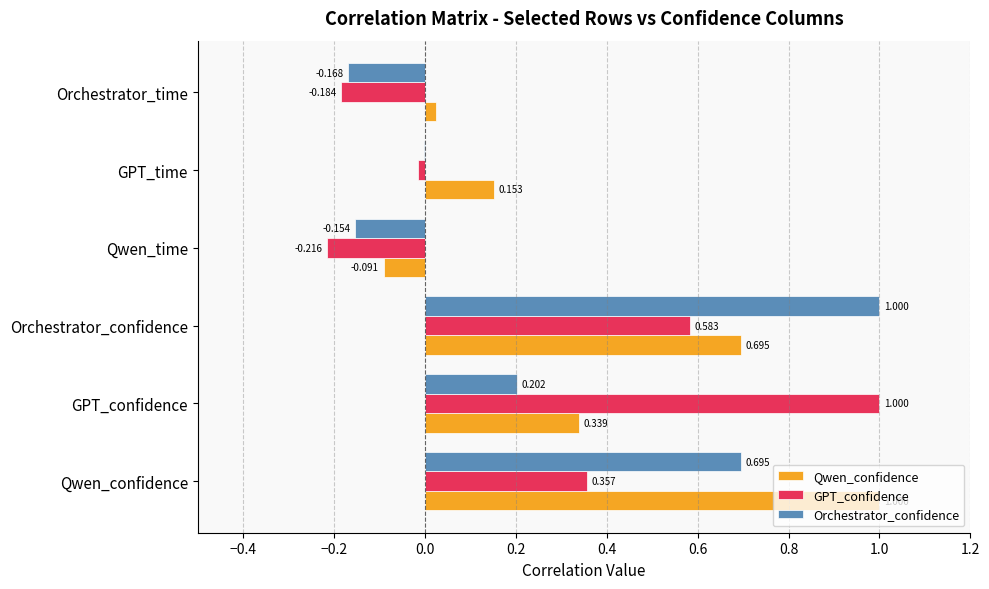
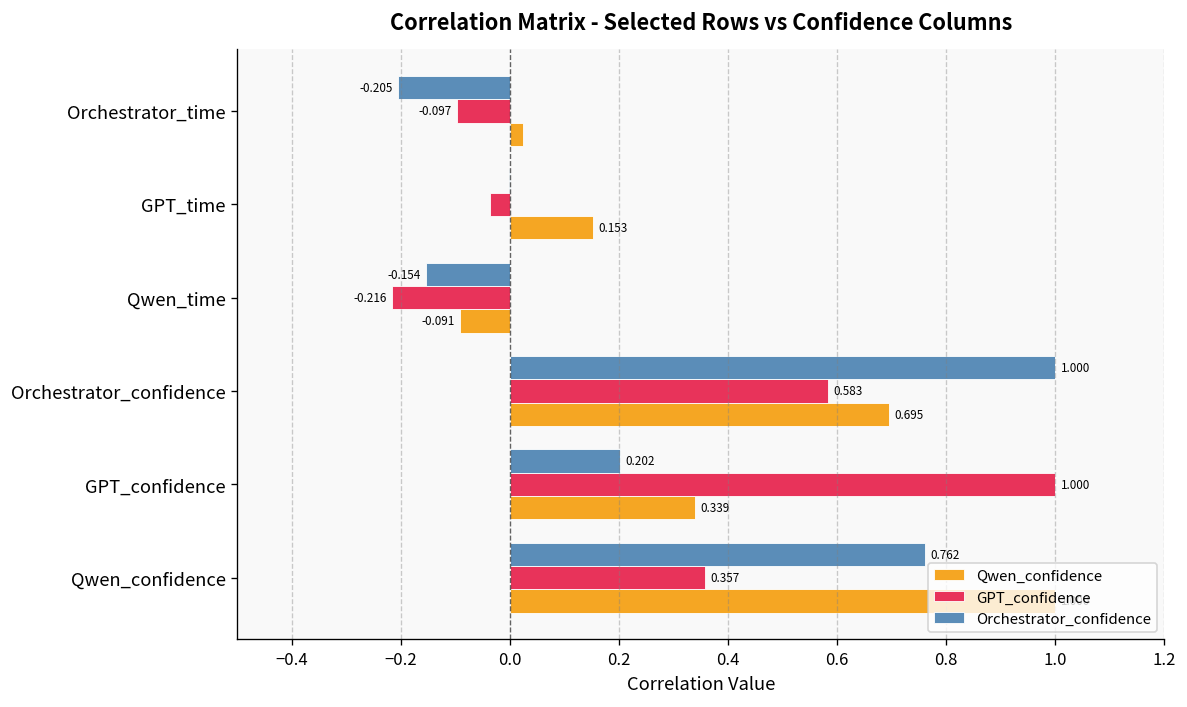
  {
    "Qwen_confidence": {
      "GPT_time": 0.153,
      "Qwen_time": -0.091,
      "Orchestrator_confidence": 0.695,
      "GPT_confidence": 0.339
    },
    "GPT_confidence": {
-     "Orchestrator_time": -0.184,
-     "GPT_time": -0.02,
+     "Orchestrator_time": -0.097,
+     "GPT_time": -0.04,
      "Qwen_time": -0.216,
      "Orchestrator_confidence": 0.583,
      "GPT_confidence": 1.000,
      "Qwen_confidence": 0.357
    },
    "Orchestrator_confidence": {
-     "Orchestrator_time": -0.168,
+     "Orchestrator_time": -0.205,
      "Qwen_time": -0.154,
      "Orchestrator_confidence": 1.000,
      "GPT_confidence": 0.202,
-     "Qwen_confidence": 0.70
+     "Qwen_confidence": 0.76
    }
  }
